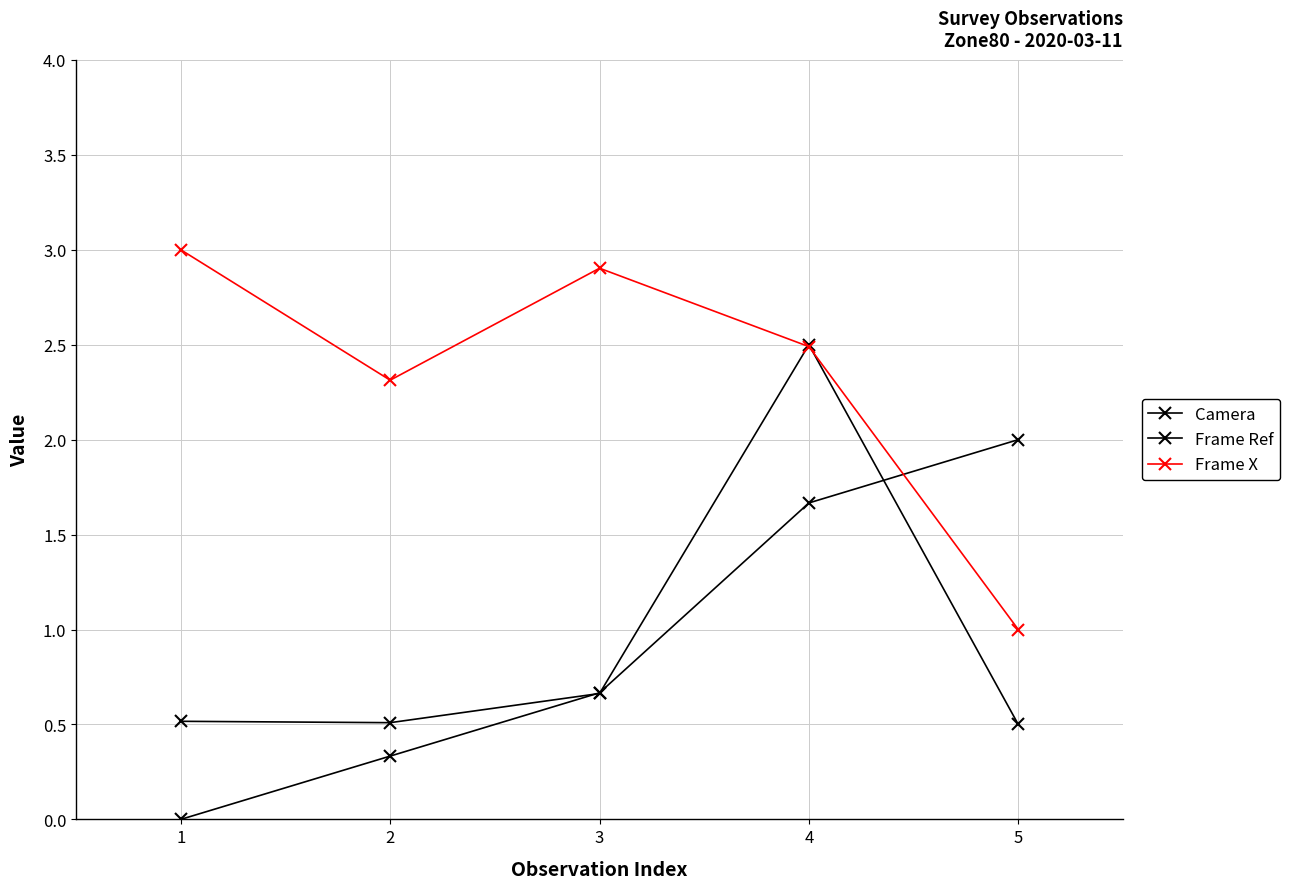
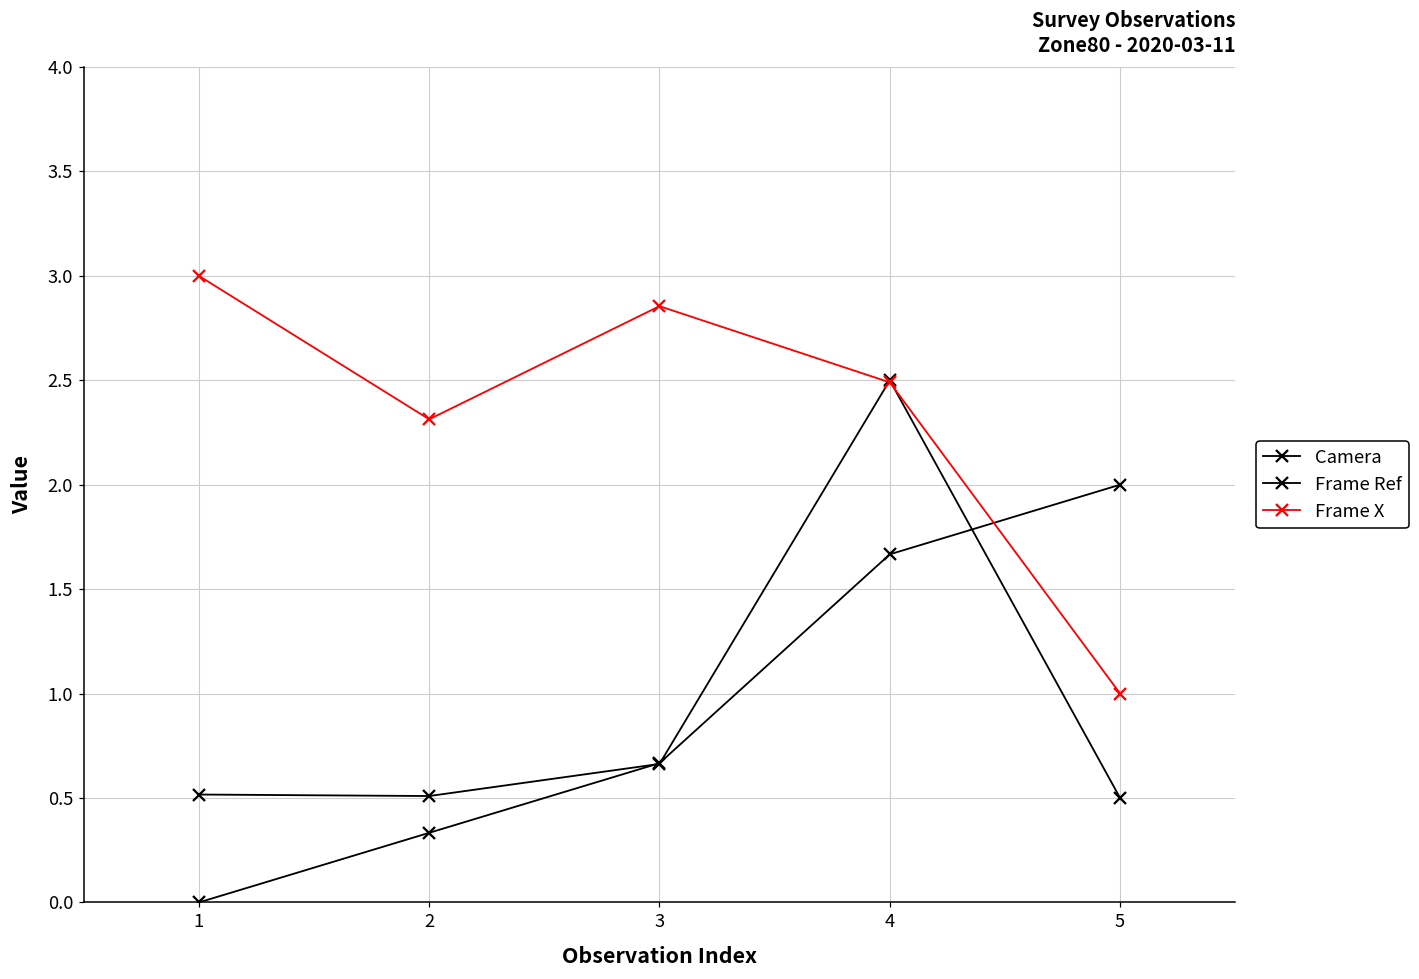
  {
    "Frame X": {
      "1": 3.00,
      "2": 2.31,
-     "3": 2.90,
+     "3": 2.85,
      "5": 1.00
    }
  }
